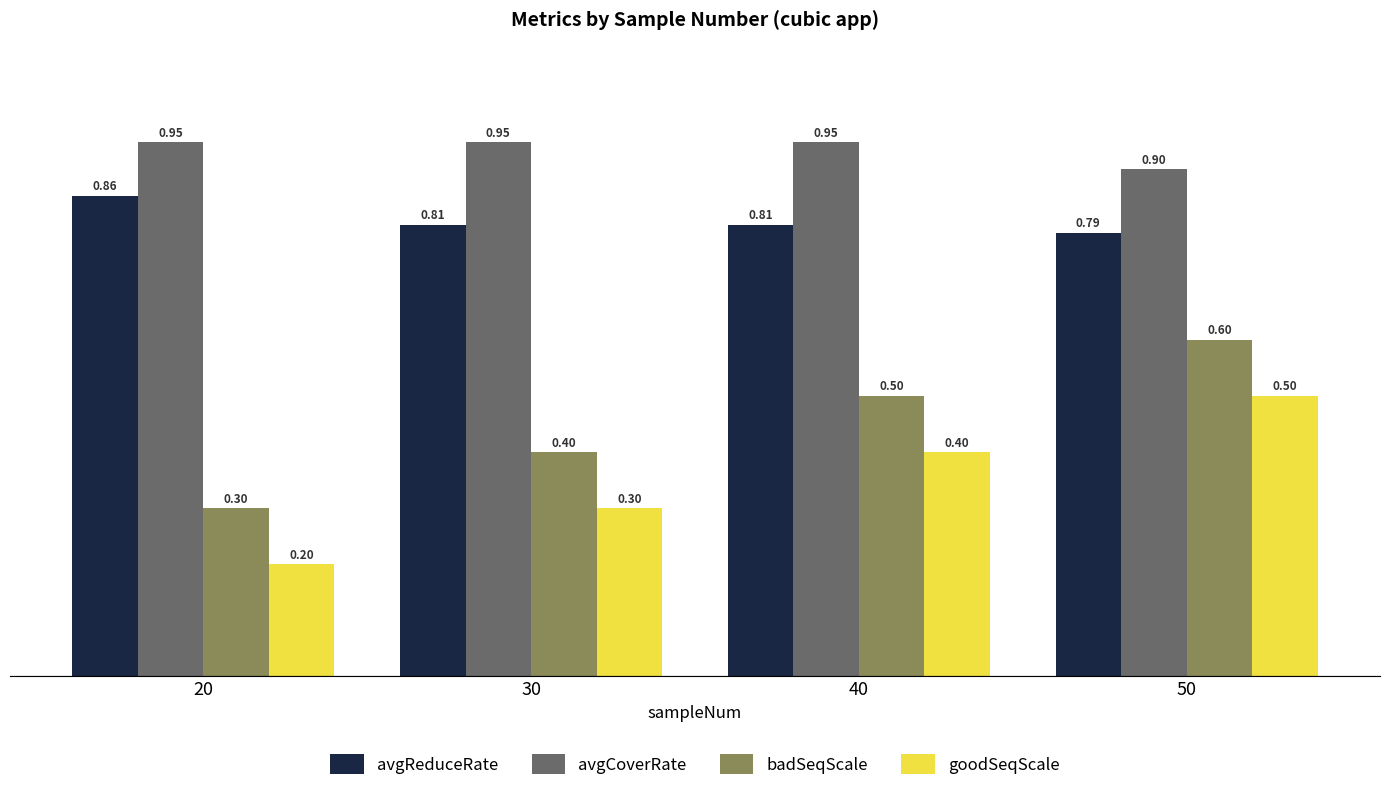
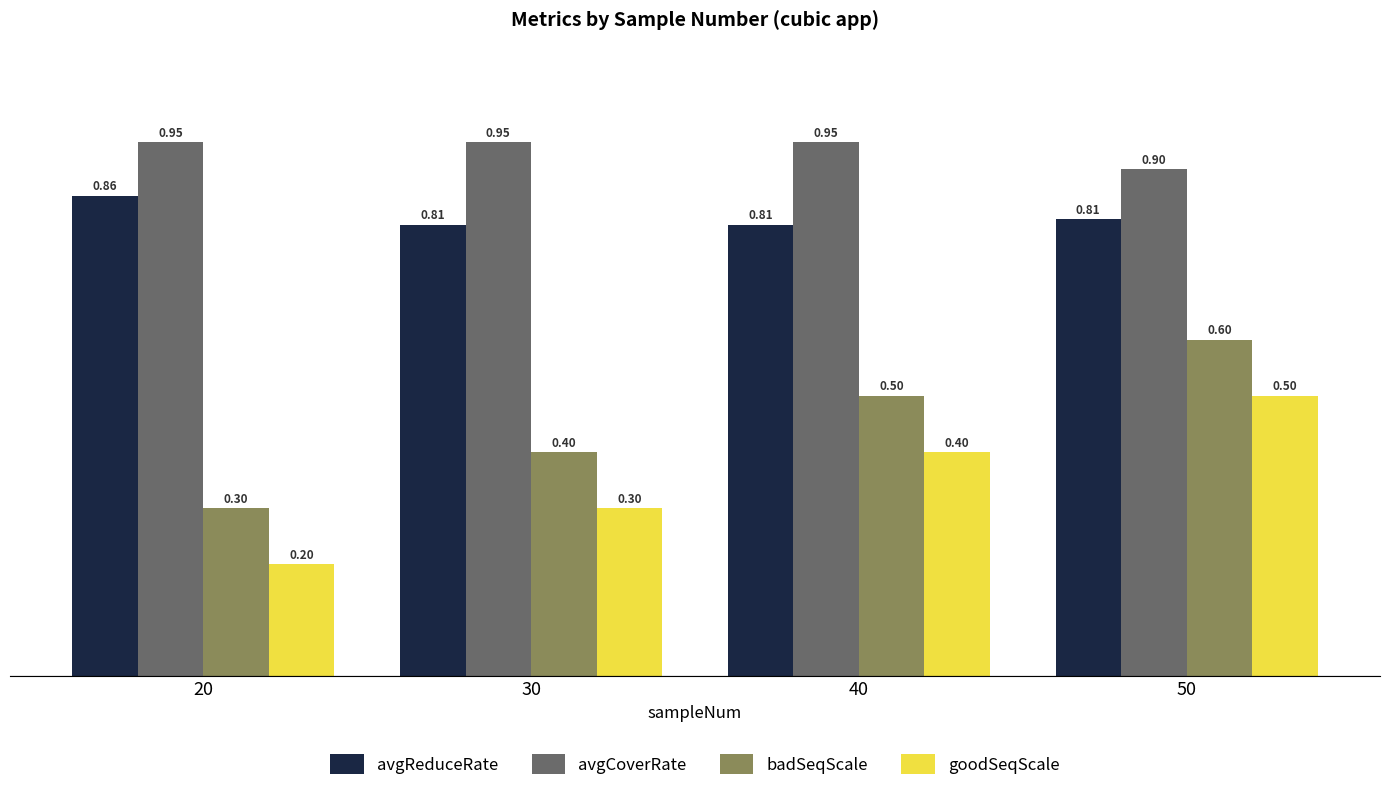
  {
    "avgReduceRate": {
      "20": 0.86,
      "30": 0.81,
      "40": 0.81,
-     "50": 0.79
+     "50": 0.81
    },
    "goodSeqScale": {
      "20": 0.20,
      "30": 0.30,
      "40": 0.40,
      "50": 0.50
    }
  }
